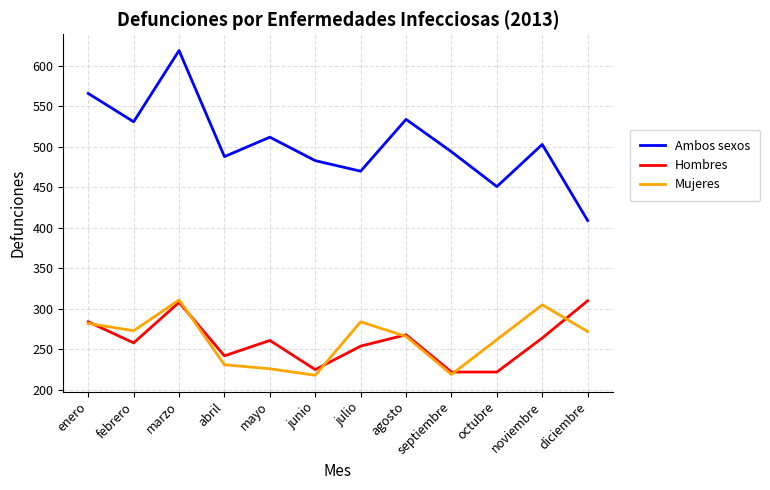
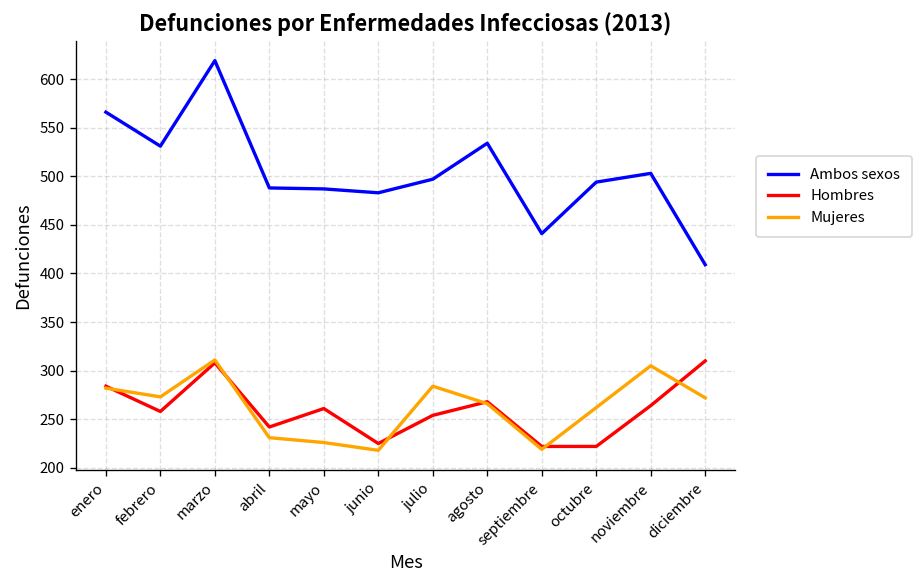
  {
    "Ambos sexos": {
      "enero": 570,
      "febrero": 530,
      "marzo": 620,
      "abril": 490,
-     "mayo": 510,
+     "mayo": 490,
      "junio": 480,
-     "julio": 470,
+     "julio": 500,
      "agosto": 530,
-     "septiembre": 490,
-     "octubre": 450,
+     "septiembre": 440,
+     "octubre": 490,
      "noviembre": 500,
      "diciembre": 410
    },
    "Hombres": {
      "febrero": 260,
      "abril": 240,
      "mayo": 260,
      "junio": 230,
      "julio": 250,
      "octubre": 220,
      "noviembre": 260,
      "diciembre": 310
    },
    "Mujeres": {
      "febrero": 270,
      "abril": 230,
      "mayo": 230,
      "junio": 220,
      "julio": 280,
      "octubre": 260,
      "noviembre": 310,
      "diciembre": 270
    }
  }
